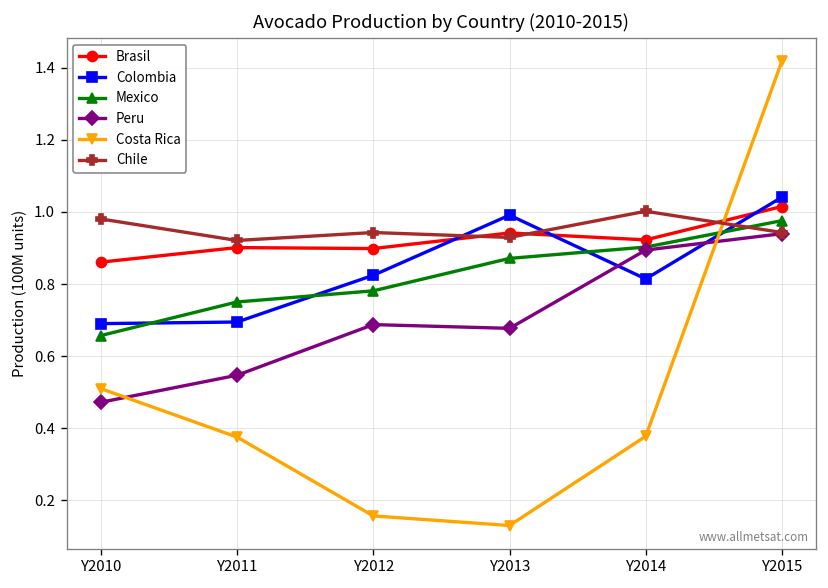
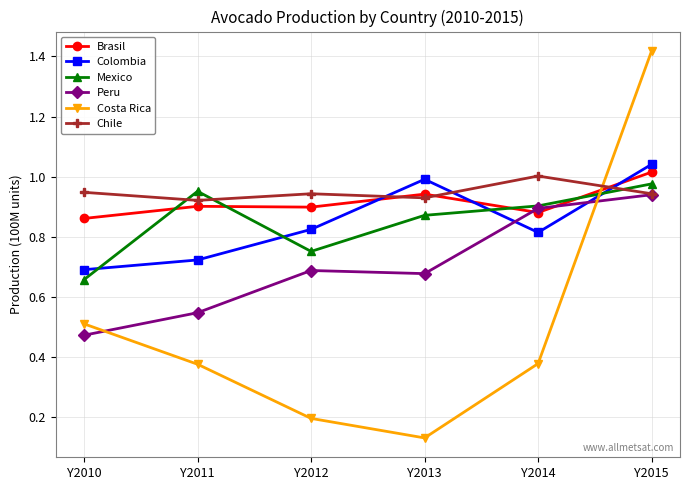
  {
    "Brasil": {
      "Y2010": 0.86,
      "Y2011": 0.90,
      "Y2012": 0.90,
      "Y2013": 0.94,
-     "Y2014": 0.92,
+     "Y2014": 0.88,
      "Y2015": 1.02
    },
    "Colombia": {
      "Y2010": 0.69,
-     "Y2011": 0.69,
+     "Y2011": 0.72,
      "Y2012": 0.82,
      "Y2013": 0.99,
      "Y2014": 0.81,
      "Y2015": 1.04
    },
    "Mexico": {
      "Y2010": 0.66,
-     "Y2011": 0.75,
-     "Y2012": 0.78,
+     "Y2011": 0.95,
+     "Y2012": 0.75,
      "Y2013": 0.87,
      "Y2015": 0.98
    },
    "Peru": {
      "Y2010": 0.47,
      "Y2011": 0.55,
      "Y2012": 0.69,
      "Y2013": 0.68
    },
    "Costa Rica": {
      "Y2010": 0.51,
      "Y2011": 0.38,
-     "Y2012": 0.16,
+     "Y2012": 0.20,
      "Y2013": 0.13,
      "Y2014": 0.38,
      "Y2015": 1.42
    },
    "Chile": {
-     "Y2010": 0.98,
+     "Y2010": 0.95,
      "Y2011": 0.92,
      "Y2012": 0.94,
      "Y2013": 0.93,
      "Y2014": 1.00
    }
  }
